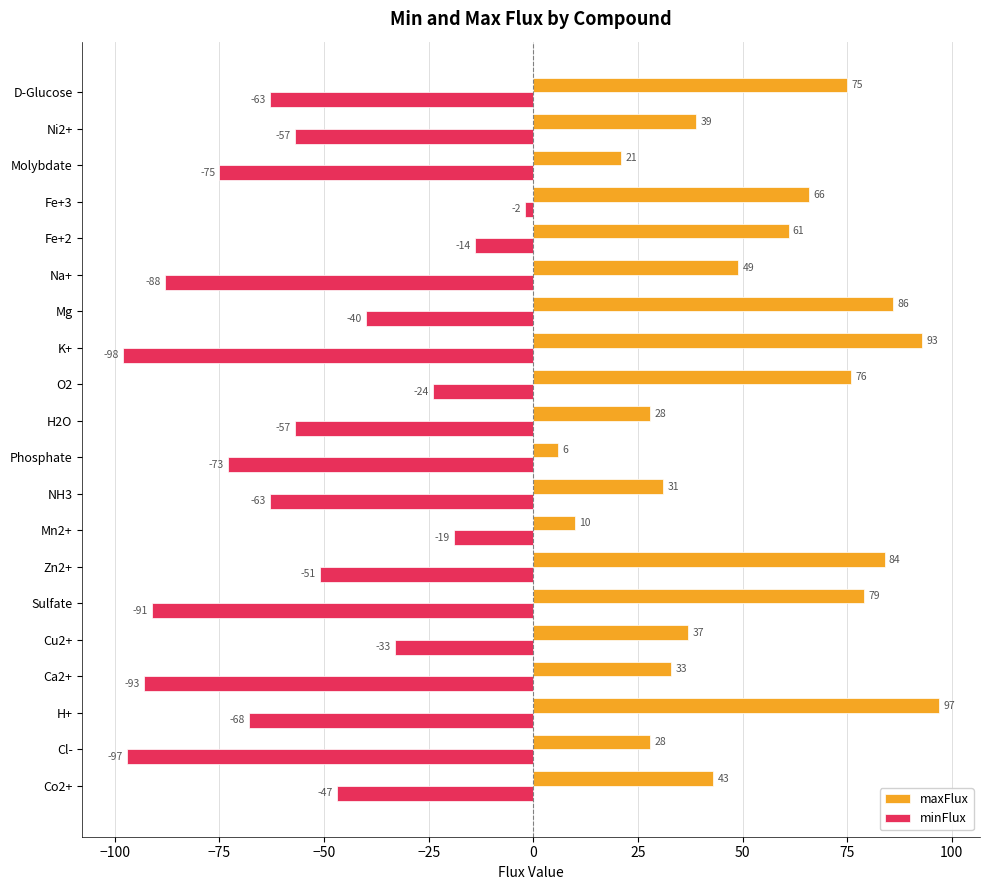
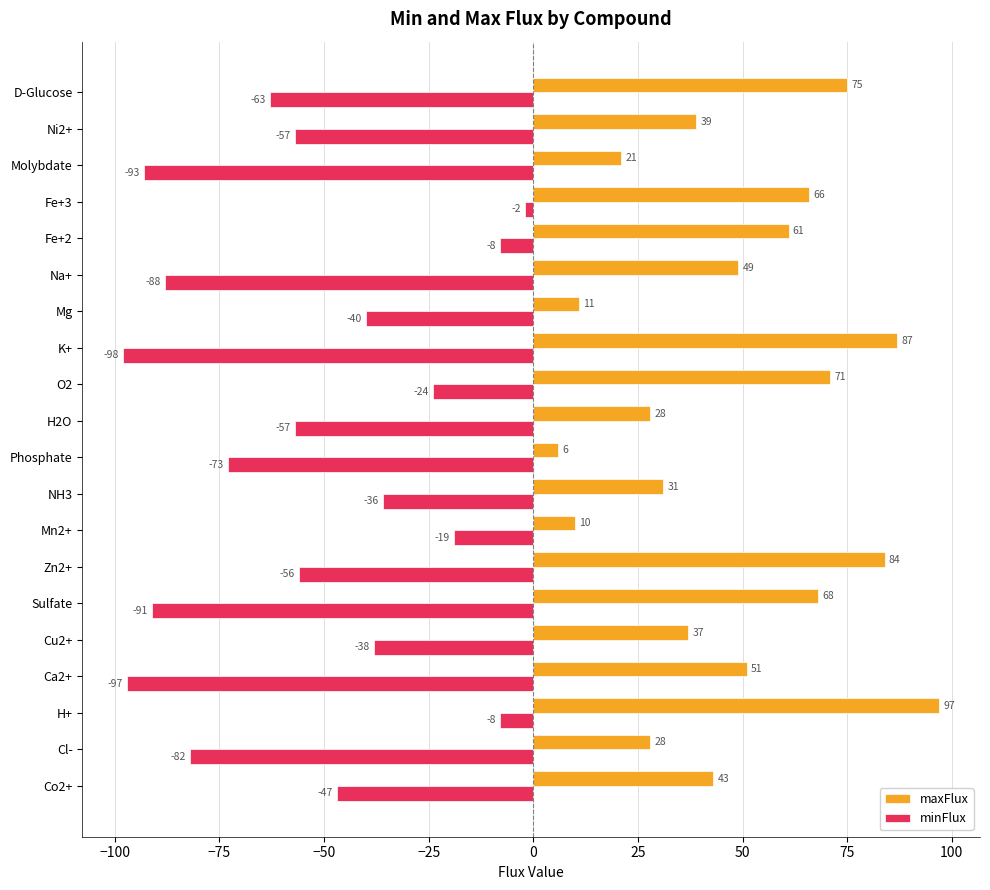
  {
    "maxFlux": {
      "D-Glucose": 75,
      "Ni2+": 39,
      "Molybdate": 21,
      "Fe+3": 66,
      "Fe+2": 61,
      "Na+": 49,
-     "Mg": 86,
-     "K+": 93,
-     "O2": 76,
+     "Mg": 11,
+     "K+": 87,
+     "O2": 71,
      "H2O": 28,
      "Phosphate": 6,
      "NH3": 31,
      "Mn2+": 10,
      "Zn2+": 84,
-     "Sulfate": 79,
+     "Sulfate": 68,
      "Cu2+": 37,
-     "Ca2+": 33,
+     "Ca2+": 51,
      "H+": 97,
      "Cl-": 28,
      "Co2+": 43
    },
    "minFlux": {
      "D-Glucose": -63,
      "Ni2+": -57,
-     "Molybdate": -75,
+     "Molybdate": -93,
      "Fe+3": -2,
-     "Fe+2": -14,
+     "Fe+2": -8,
      "Na+": -88,
      "Mg": -40,
      "K+": -98,
      "O2": -24,
      "H2O": -57,
      "Phosphate": -73,
-     "NH3": -63,
+     "NH3": -36,
      "Mn2+": -19,
-     "Zn2+": -51,
+     "Zn2+": -56,
      "Sulfate": -91,
-     "Cu2+": -33,
-     "Ca2+": -93,
-     "H+": -68,
-     "Cl-": -97,
+     "Cu2+": -38,
+     "Ca2+": -97,
+     "H+": -8,
+     "Cl-": -82,
      "Co2+": -47
    }
  }
